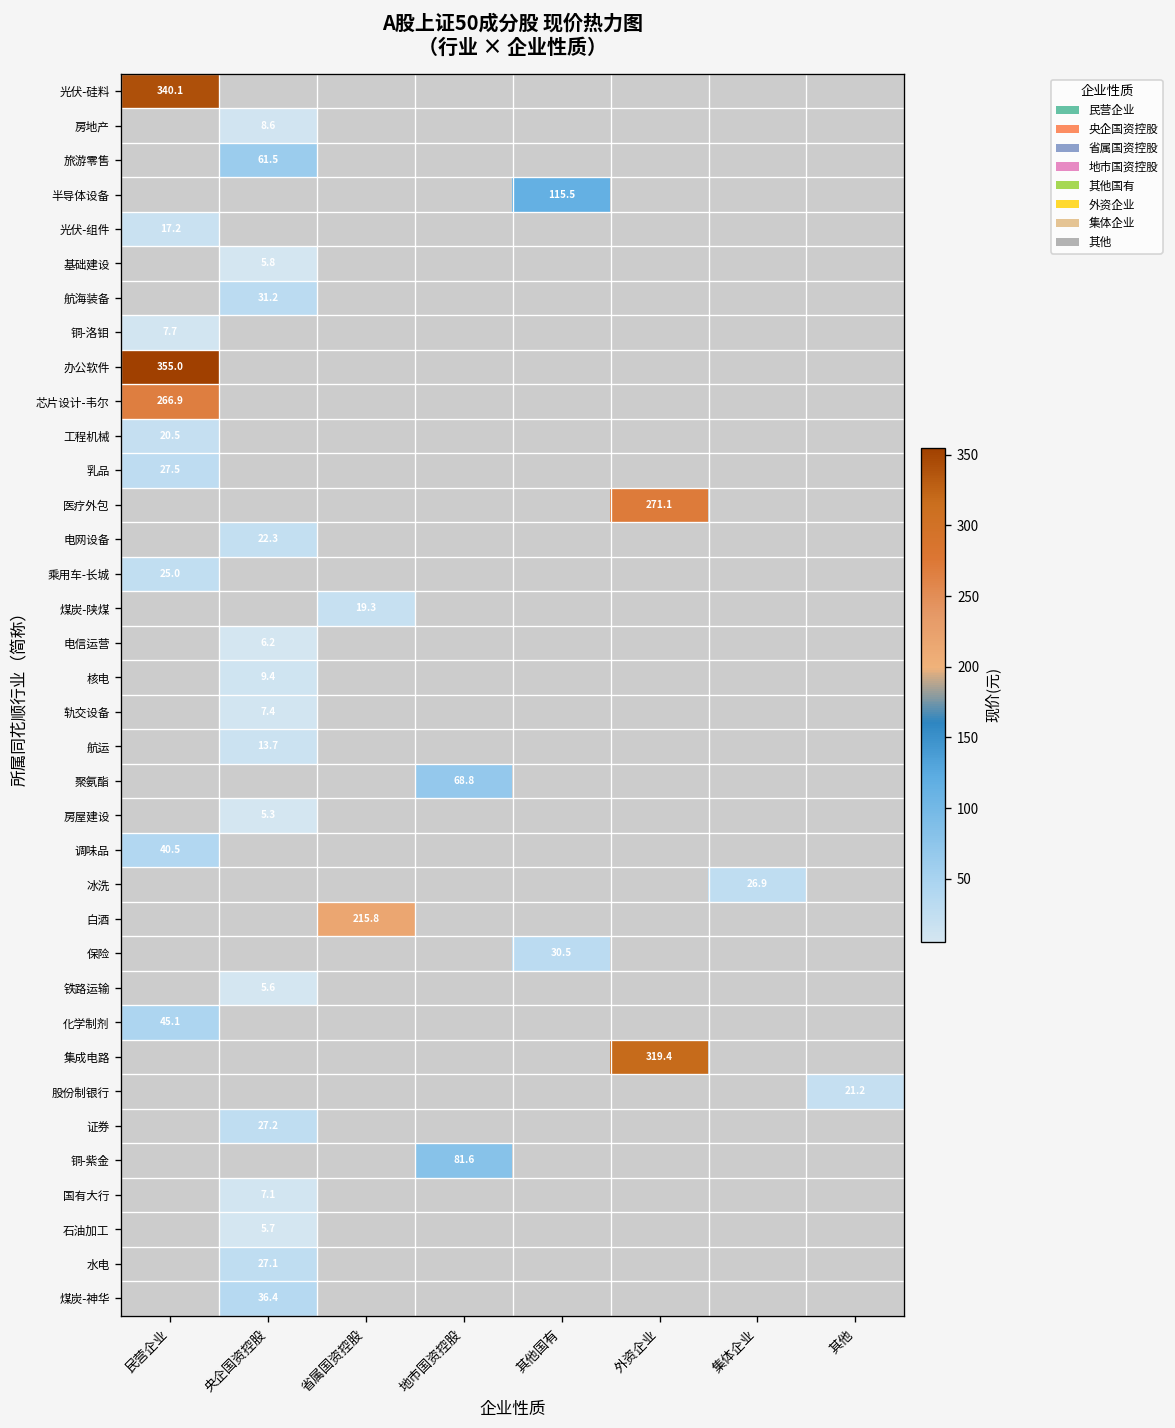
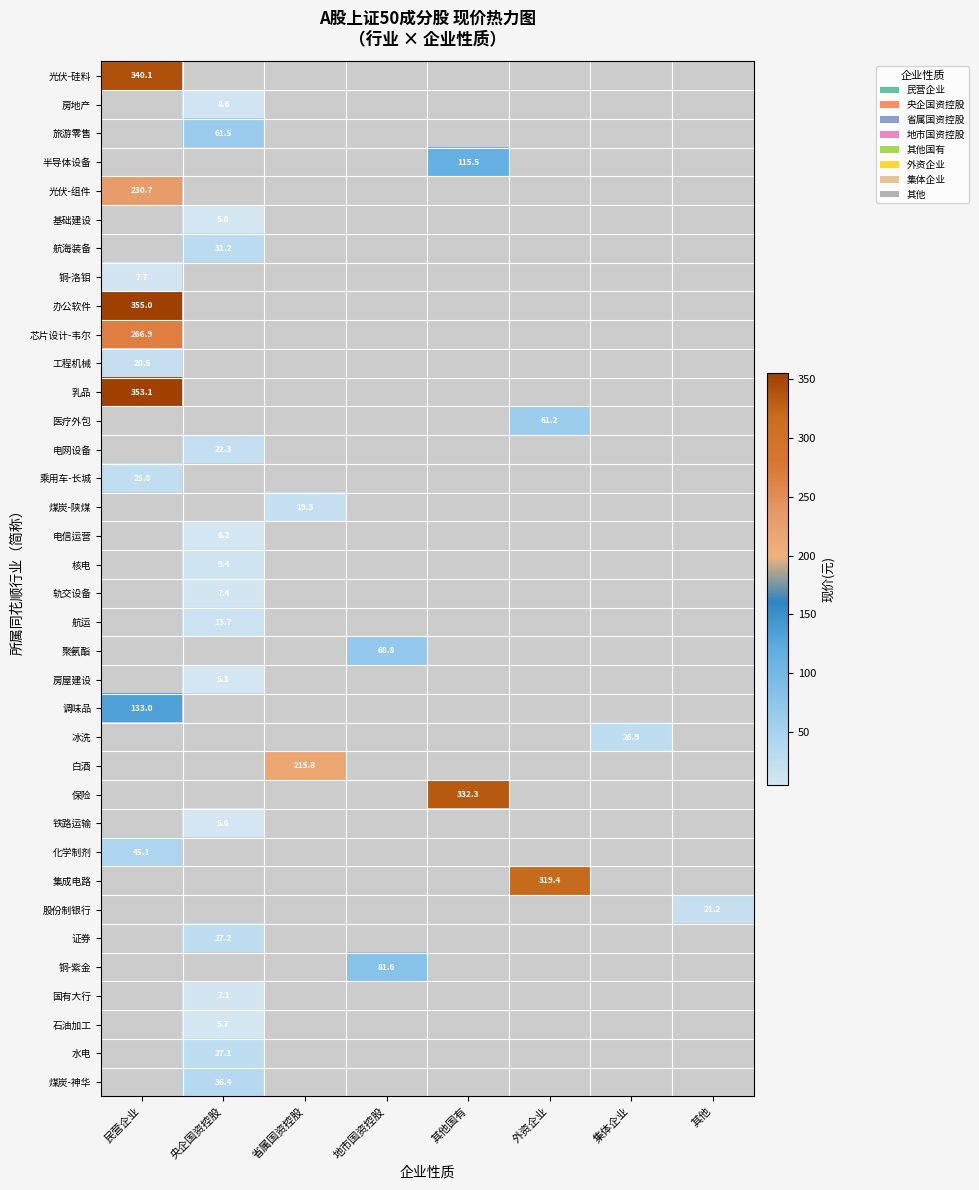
  {
    "光伏-硅料": {
      "民营企业": 340.1
    },
    "旅游零售": {
      "央企国资控股": 61.5
    },
    "半导体设备": {
      "其他国有": 115.5
    },
    "光伏-组件": {
-     "民营企业": 17.2
+     "民营企业": 230.7
    },
    "航海装备": {
      "央企国资控股": 31.2
    },
    "办公软件": {
      "民营企业": 355.0
    },
    "芯片设计-韦尔": {
      "民营企业": 266.9
    },
    "工程机械": {
      "民营企业": 20.5
    },
    "乳品": {
-     "民营企业": 27.5
+     "民营企业": 353.1
    },
    "医疗外包": {
-     "外资企业": 271.1
+     "外资企业": 61.2
    },
    "电网设备": {
      "央企国资控股": 22.3
    },
    "乘用车-长城": {
      "民营企业": 25.0
    },
    "煤炭-陕煤": {
      "省属国资控股": 19.3
    },
    "核电": {
      "央企国资控股": 9.4
    },
    "航运": {
      "央企国资控股": 13.7
    },
    "聚氨酯": {
      "地市国资控股": 68.8
    },
    "调味品": {
-     "民营企业": 40.5
+     "民营企业": 133.0
    },
    "冰洗": {
      "集体企业": 26.9
    },
    "白酒": {
      "省属国资控股": 215.8
    },
    "保险": {
-     "其他国有": 30.5
+     "其他国有": 332.3
    },
    "化学制剂": {
      "民营企业": 45.1
    },
    "集成电路": {
      "外资企业": 319.4
    },
    "股份制银行": {
      "其他": 21.2
    },
    "证券": {
      "央企国资控股": 27.2
    },
    "铜-紫金": {
      "地市国资控股": 81.6
    },
    "水电": {
      "央企国资控股": 27.1
    },
    "煤炭-神华": {
      "央企国资控股": 36.4
    }
  }
